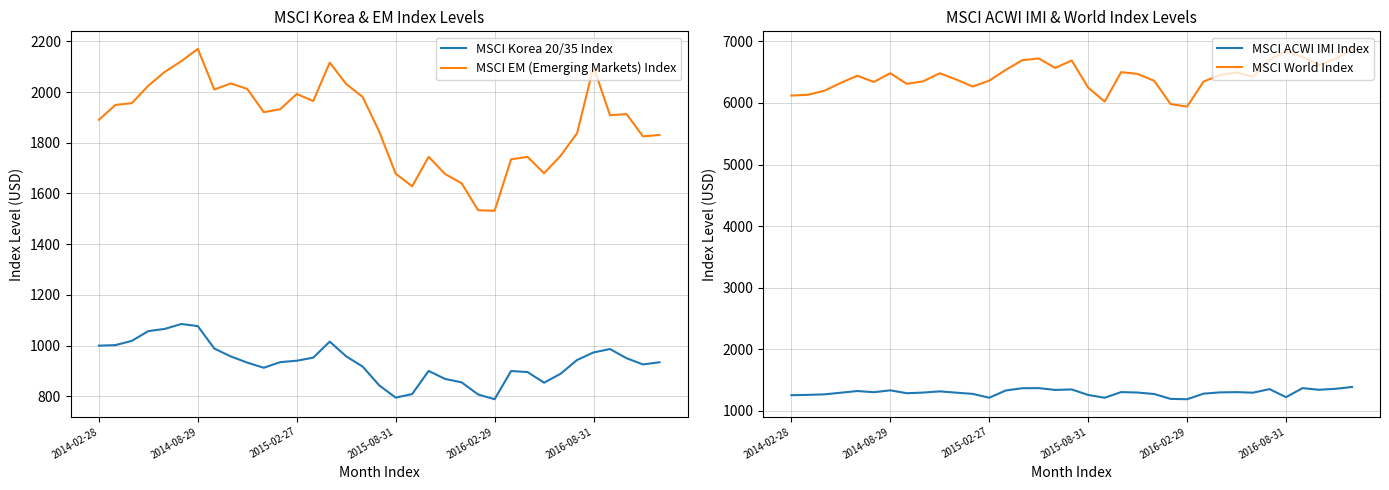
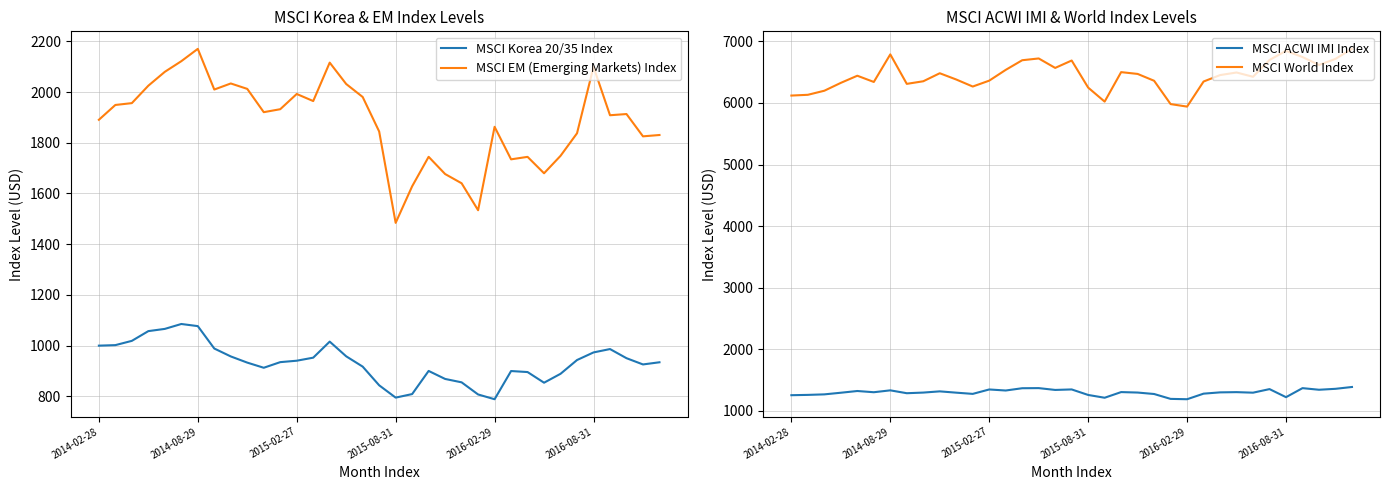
  {
    "MSCI Korea & EM Index Levels": {
      "MSCI Korea 20/35 Index": {
        "2014-02-28": 1000,
        "2014-08-29": 1080,
        "2015-02-27": 940,
        "2015-08-31": 800,
        "2016-02-29": 790,
        "2016-08-31": 970
      },
      "MSCI EM (Emerging Markets) Index": {
        "2014-02-28": 1890,
        "2014-08-29": 2170,
        "2015-02-27": 1990,
-       "2015-08-31": 1680,
-       "2016-02-29": 1530
+       "2015-08-31": 1480,
+       "2016-02-29": 1860
      }
    },
    "MSCI ACWI IMI & World Index Levels": {
      "MSCI ACWI IMI Index": {
        "2014-02-28": 1300,
        "2014-08-29": 1300,
-       "2015-02-27": 1200,
+       "2015-02-27": 1300,
        "2015-08-31": 1300,
        "2016-02-29": 1200,
        "2016-08-31": 1200
      },
      "MSCI World Index": {
        "2014-02-28": 6100,
-       "2014-08-29": 6500,
+       "2014-08-29": 6800,
        "2015-02-27": 6400,
        "2015-08-31": 6200,
        "2016-02-29": 5900
      }
    }
  }
